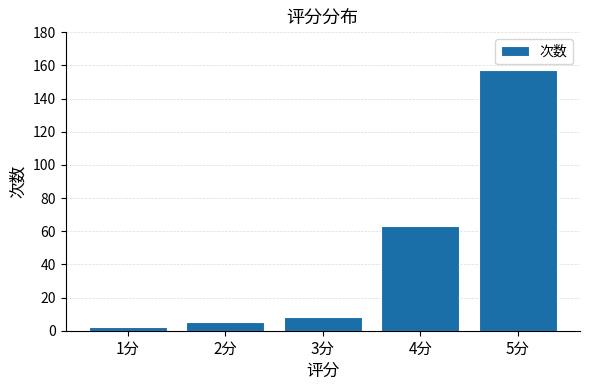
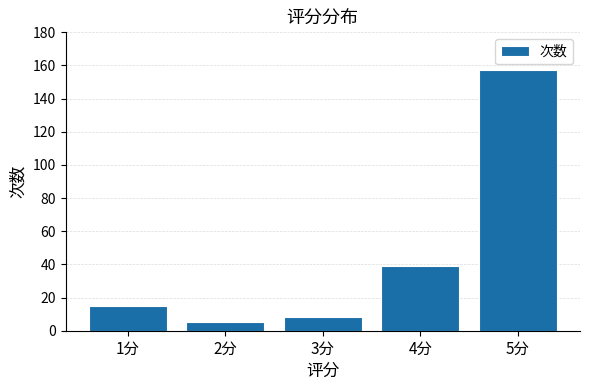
  {
-   "1分": 2,
+   "1分": 15,
    "2分": 5,
    "3分": 8,
-   "4分": 63,
+   "4分": 39,
    "5分": 157
  }
